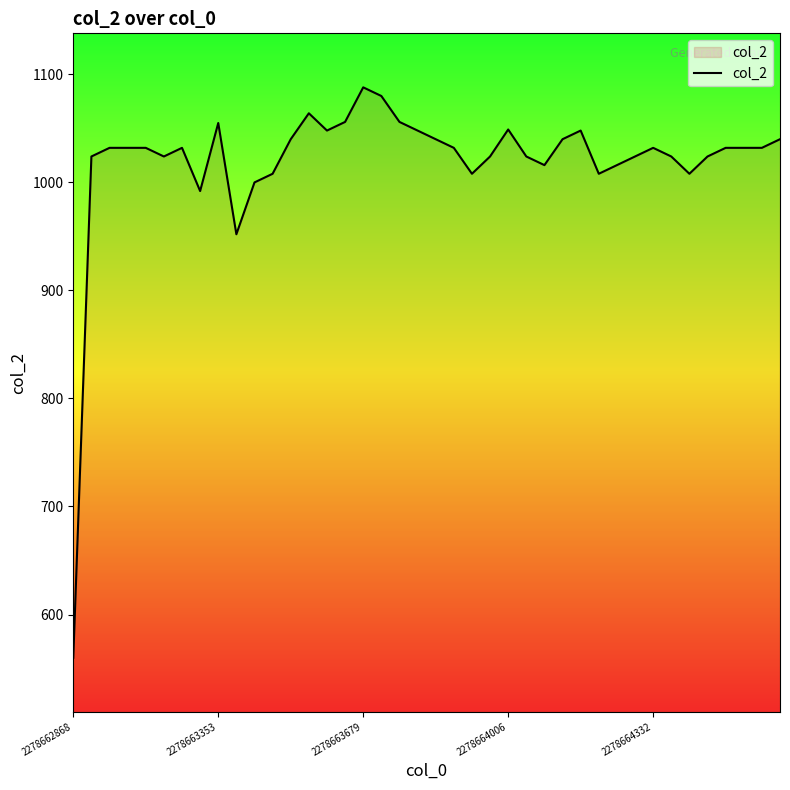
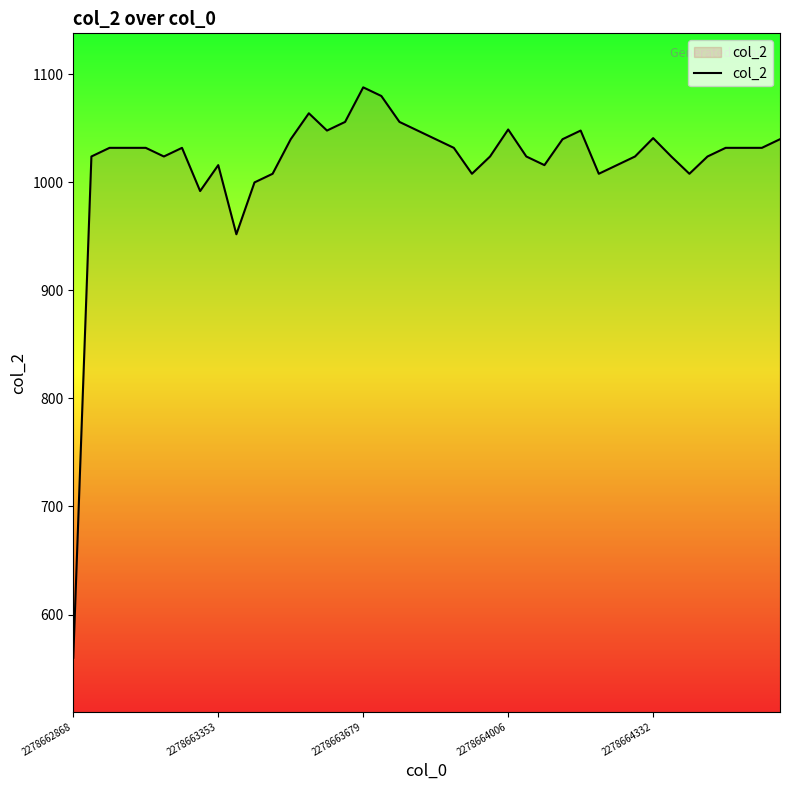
  {
    "2278662868": 560,
-   "2278663353": 1055,
+   "2278663353": 1016,
    "2278663679": 1088,
    "2278664006": 1049,
-   "2278664332": 1032
+   "2278664332": 1041
  }
